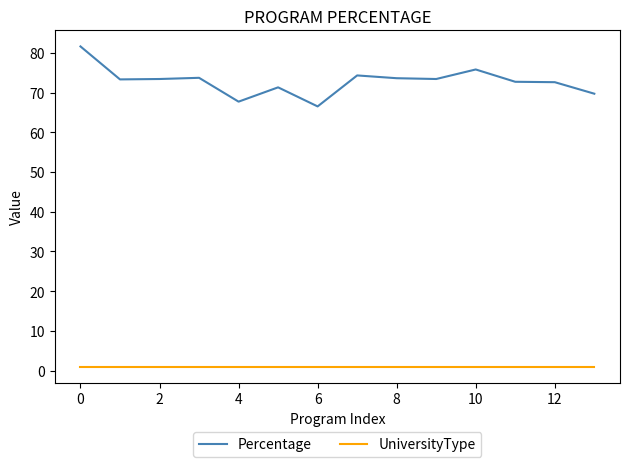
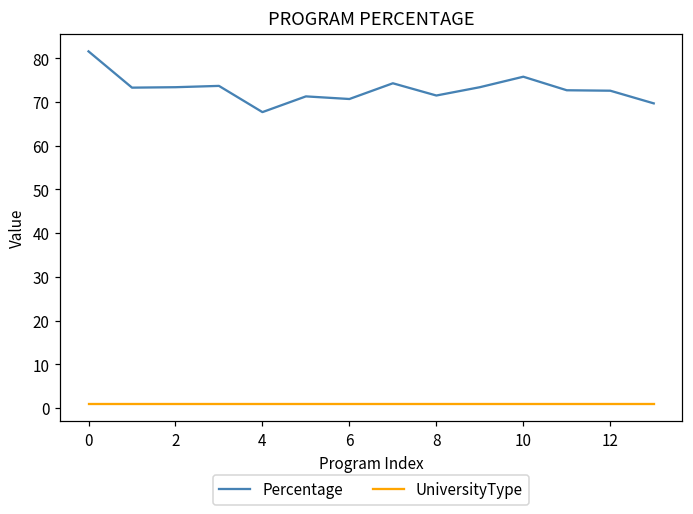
  {
    "Percentage": {
      "0": 82,
      "2": 73,
      "4": 68,
-     "6": 67,
-     "8": 74,
+     "6": 71,
+     "8": 72,
      "10": 76,
      "12": 73
    },
    "UniversityType": {
      "0": 1,
      "2": 1,
      "4": 1,
      "6": 1,
      "8": 1,
      "10": 1,
      "12": 1
    }
  }
